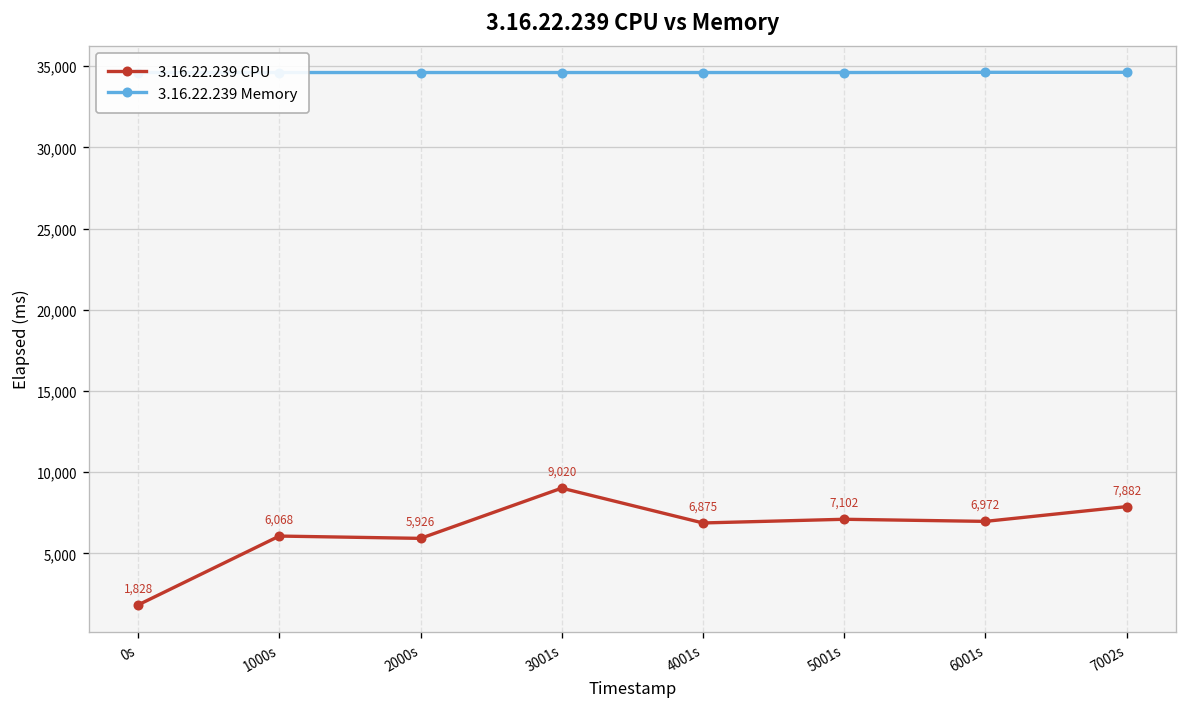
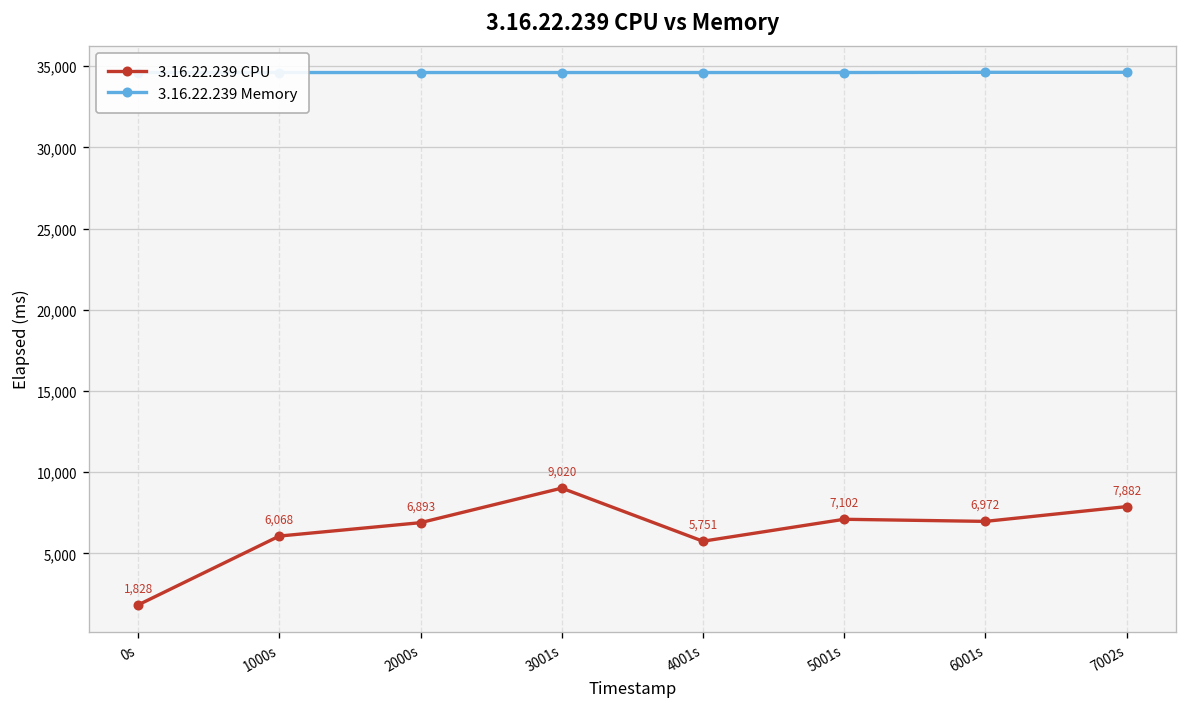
  {
    "3.16.22.239 CPU": {
      "0s": "1,828",
      "1000s": "6,068",
-     "2000s": "5,926",
+     "2000s": "6,893",
      "3001s": "9,020",
-     "4001s": "6,875",
+     "4001s": "5,751",
      "5001s": "7,102",
      "6001s": "6,972",
      "7002s": "7,882"
    },
    "3.16.22.239 Memory": {
      "2000s": "34,600",
      "3001s": "34,600",
      "4001s": "34,600",
      "5001s": "34,600",
      "6001s": "34,600",
      "7002s": "34,600"
    }
  }
